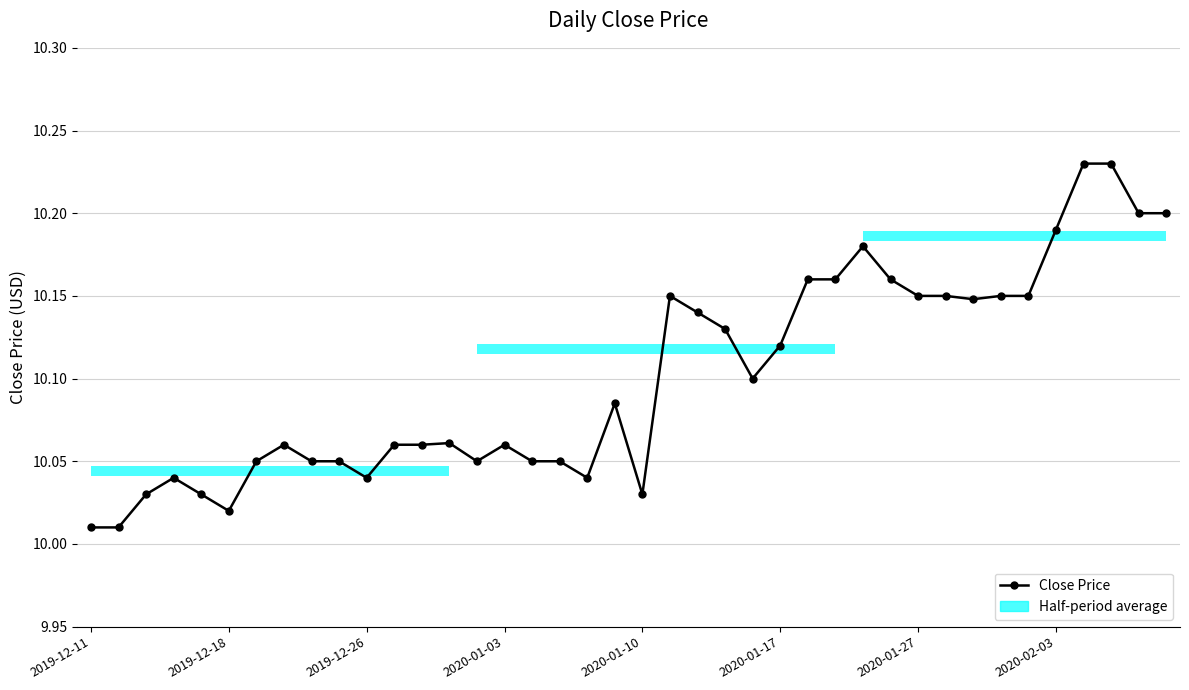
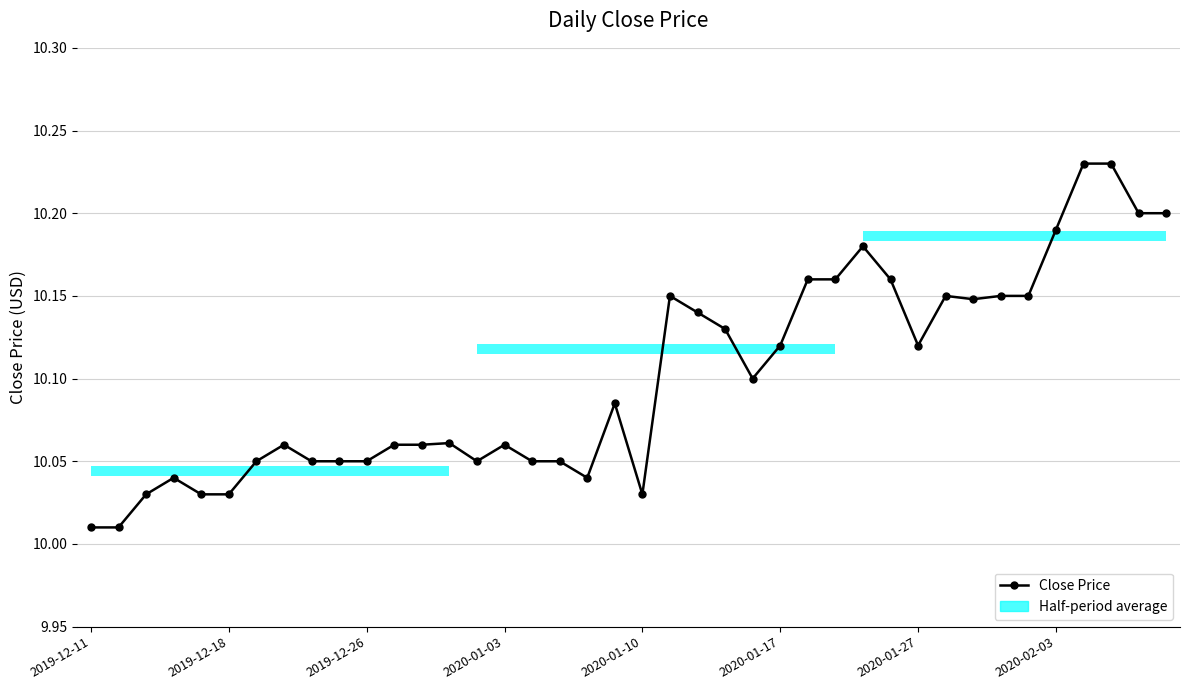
  {
    "Close Price": {
      "2019-12-11": 10.01,
-     "2019-12-18": 10.02,
-     "2019-12-26": 10.04,
+     "2019-12-18": 10.03,
+     "2019-12-26": 10.05,
      "2020-01-03": 10.06,
      "2020-01-10": 10.03,
-     "2020-01-27": 10.15
+     "2020-01-27": 10.12
    }
  }
